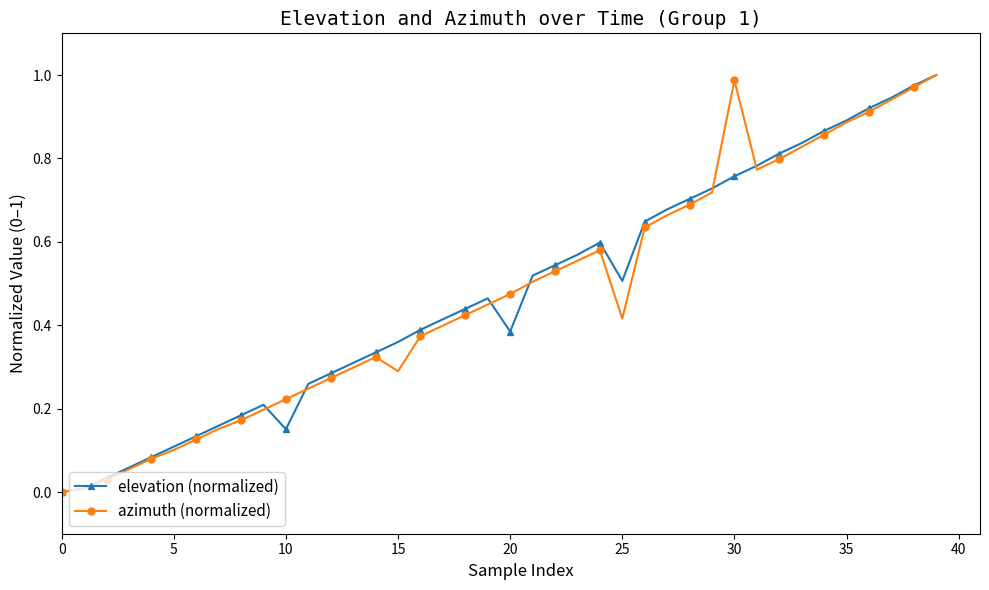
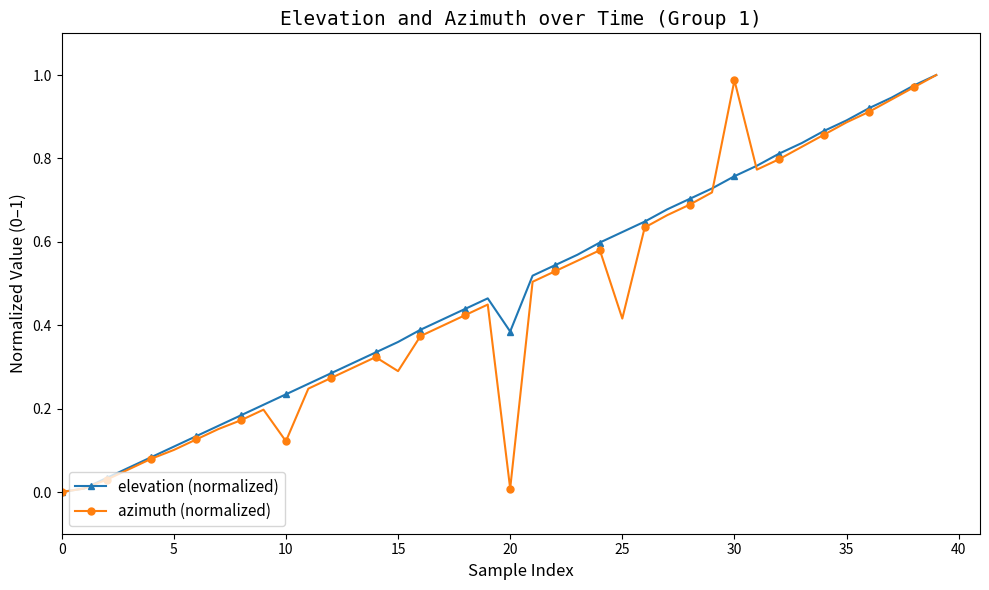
  {
    "elevation (normalized)": {
      "5": 0.11,
-     "10": 0.15,
+     "10": 0.23,
      "15": 0.36,
      "20": 0.38,
-     "25": 0.51,
+     "25": 0.62,
      "30": 0.76
    },
    "azimuth (normalized)": {
      "5": 0.10,
-     "10": 0.22,
+     "10": 0.12,
      "15": 0.29,
-     "20": 0.47,
+     "20": 0.01,
      "25": 0.42,
      "30": 0.99
    }
  }
